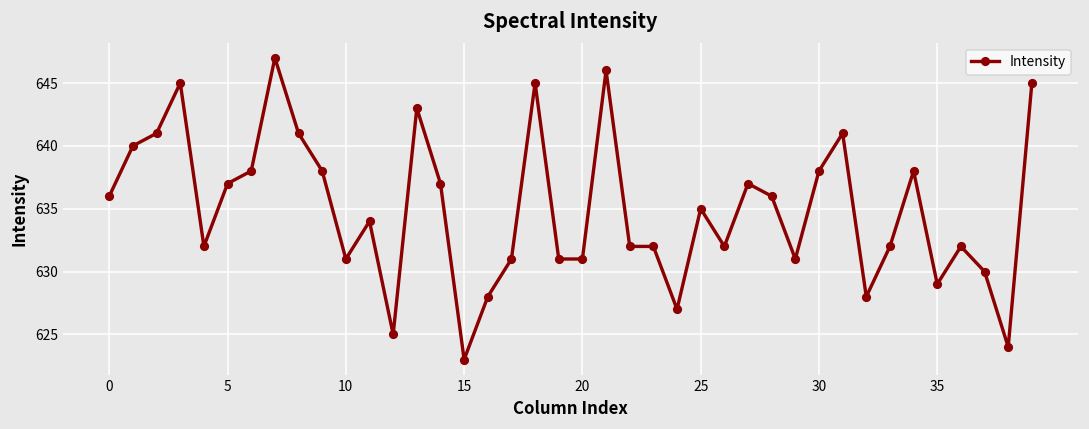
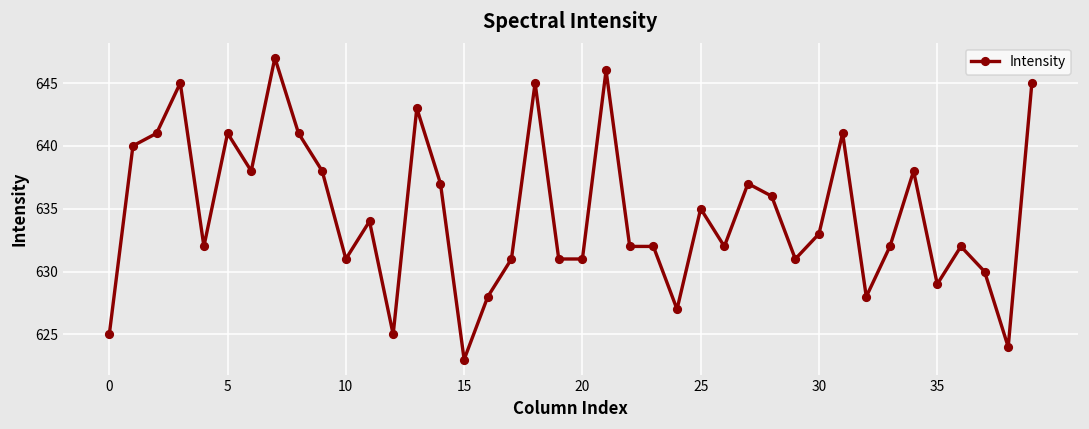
  {
-   "0": 636,
-   "5": 637,
+   "0": 625,
+   "5": 641,
    "10": 631,
    "15": 623,
    "20": 631,
    "25": 635,
-   "30": 638,
+   "30": 633,
    "35": 629
  }
